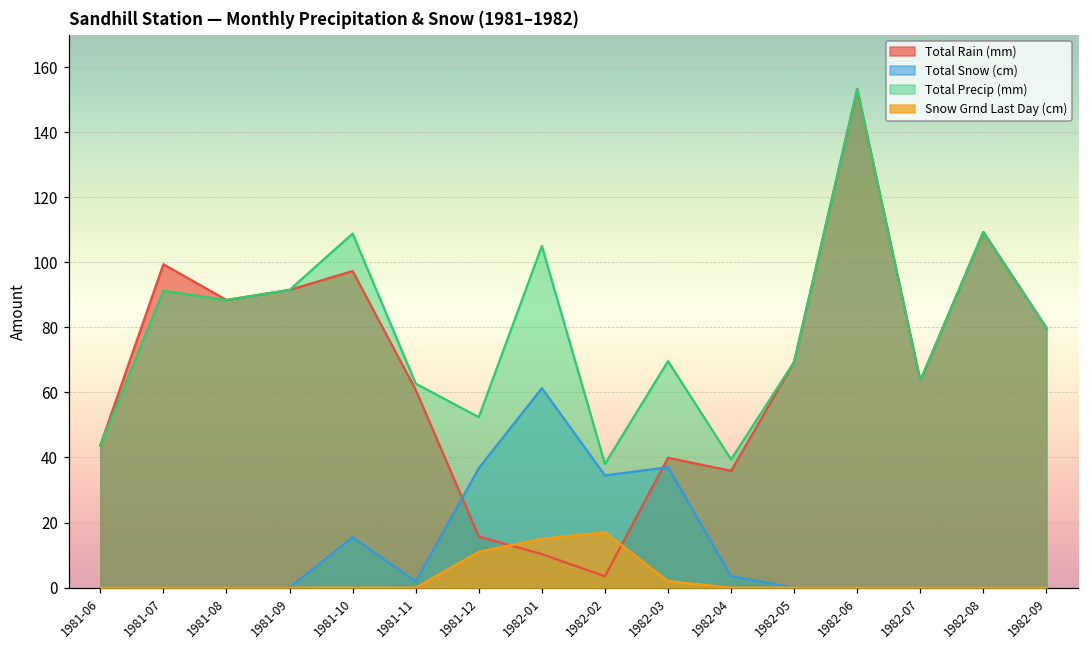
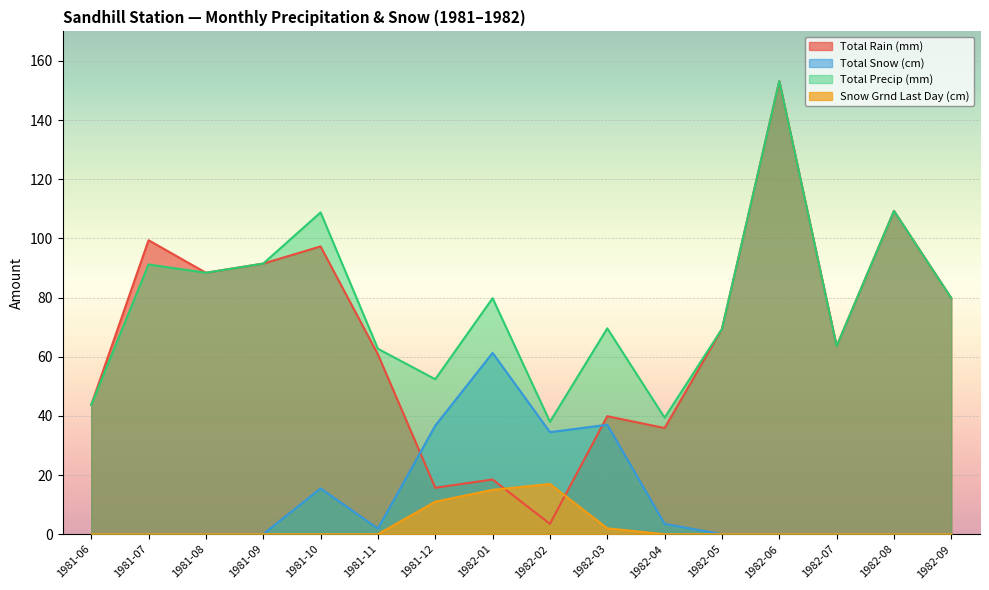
  {
    "Total Rain (mm)": {
      "1981-07": 99,
      "1981-10": 97,
      "1981-11": 61,
      "1981-12": 16,
-     "1982-01": 10,
+     "1982-01": 19,
      "1982-02": 4,
      "1982-03": 40,
      "1982-04": 36
    },
    "Total Snow (cm)": {
      "1981-10": 16,
      "1981-11": 2,
      "1981-12": 37,
      "1982-01": 61,
      "1982-02": 35,
      "1982-03": 37,
      "1982-04": 4
    },
    "Total Precip (mm)": {
      "1981-07": 91,
      "1981-10": 109,
      "1981-11": 63,
      "1981-12": 52,
-     "1982-01": 105,
+     "1982-01": 80,
      "1982-02": 38,
      "1982-03": 70,
      "1982-04": 39
    },
    "Snow Grnd Last Day (cm)": {
      "1981-10": 0,
      "1981-11": 0,
      "1981-12": 11,
      "1982-01": 15,
      "1982-02": 17,
      "1982-03": 2,
      "1982-04": 0
    }
  }
